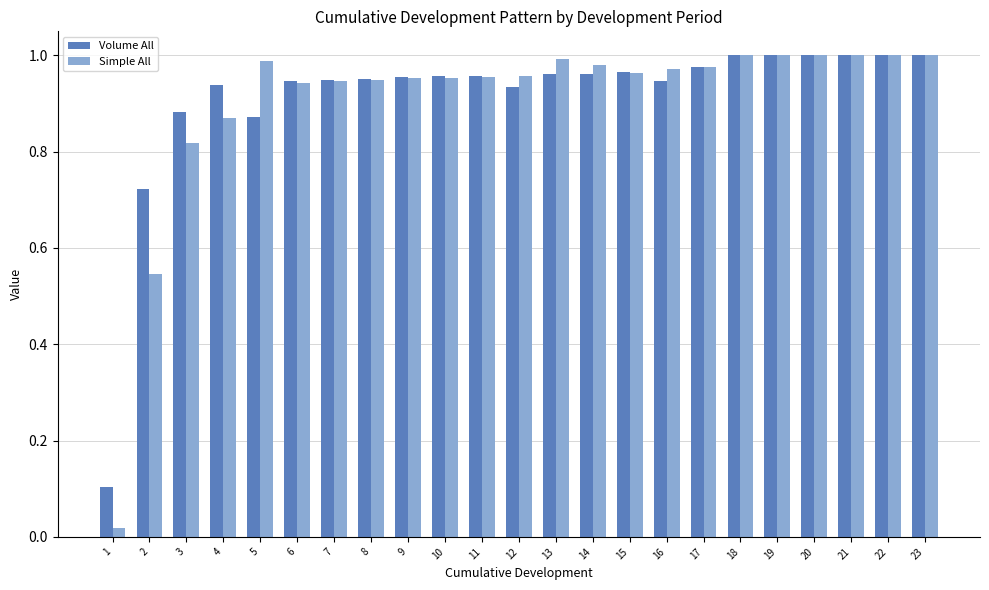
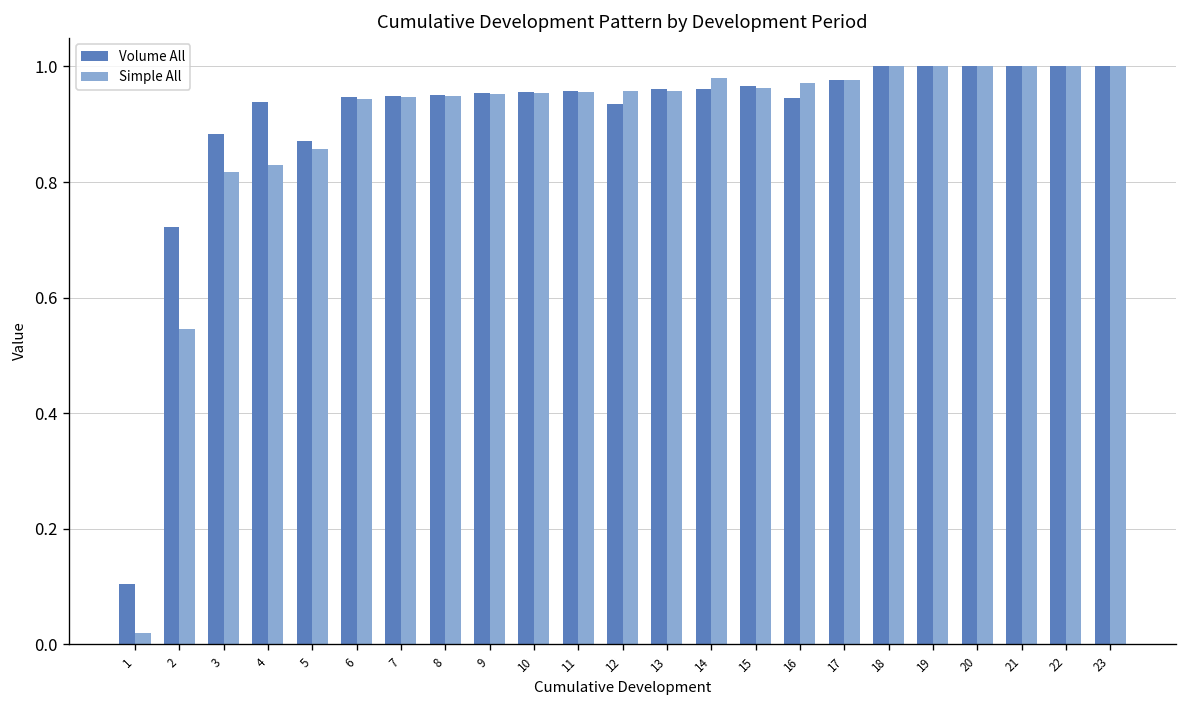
  {
    "Volume All": {
      "1": 0.10,
      "2": 0.72,
      "3": 0.88,
      "4": 0.94,
      "5": 0.87,
      "6": 0.95,
      "7": 0.95,
      "8": 0.95,
      "9": 0.95,
      "10": 0.96,
      "11": 0.96,
      "12": 0.94,
      "13": 0.96,
      "14": 0.96,
      "15": 0.97,
      "16": 0.95,
      "17": 0.98,
      "18": 1.00,
      "19": 1.00,
      "20": 1.00,
      "21": 1.00,
      "22": 1.00,
      "23": 1.00
    },
    "Simple All": {
      "1": 0.02,
      "2": 0.55,
      "3": 0.82,
-     "4": 0.87,
-     "5": 0.99,
+     "4": 0.83,
+     "5": 0.86,
      "6": 0.94,
      "7": 0.95,
      "8": 0.95,
      "9": 0.95,
      "10": 0.95,
      "11": 0.96,
      "12": 0.96,
-     "13": 0.99,
+     "13": 0.96,
      "14": 0.98,
      "15": 0.96,
      "16": 0.97,
      "17": 0.98,
      "18": 1.00,
      "19": 1.00,
      "20": 1.00,
      "21": 1.00,
      "22": 1.00,
      "23": 1.00
    }
  }
